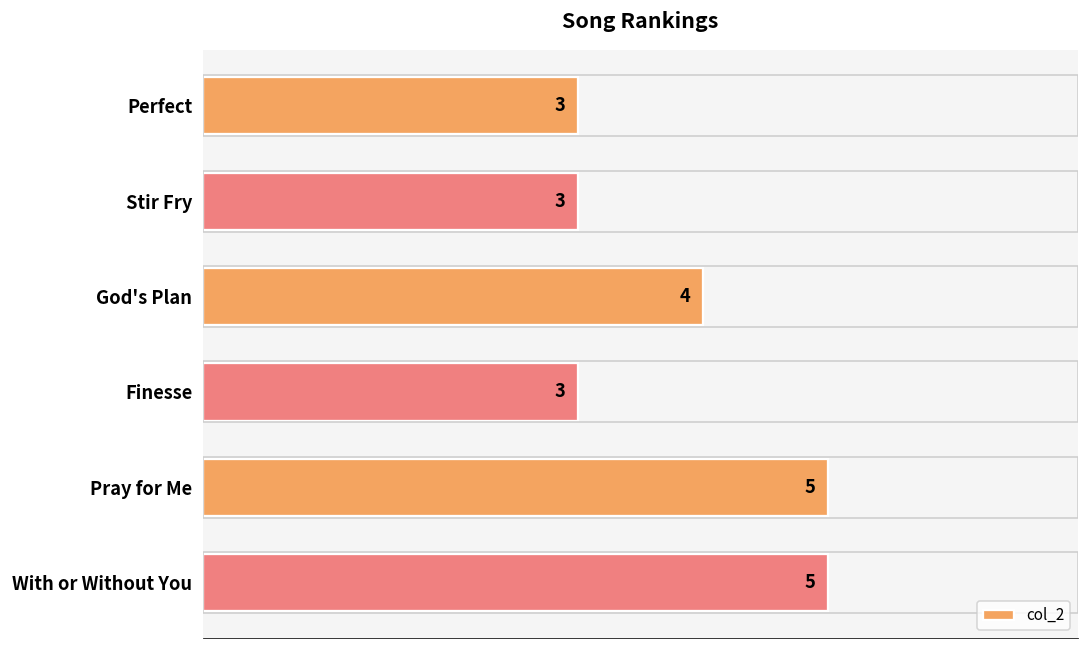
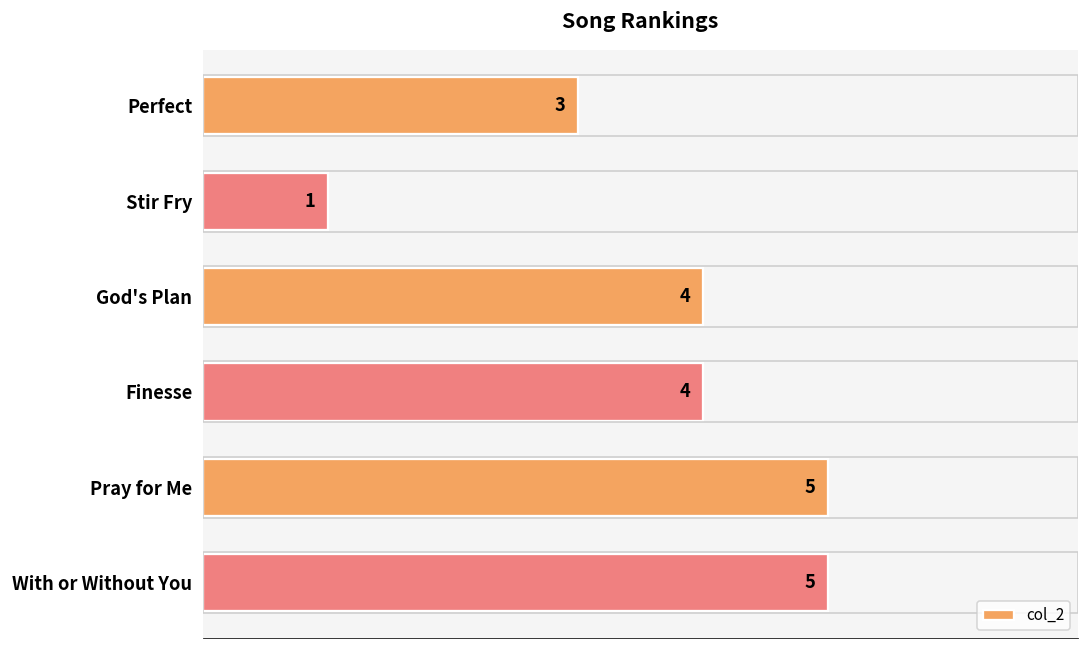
  {
    "Perfect": 3,
-   "Stir Fry": 3,
+   "Stir Fry": 1,
    "God's Plan": 4,
-   "Finesse": 3,
+   "Finesse": 4,
    "Pray for Me": 5,
    "With or Without You": 5
  }
